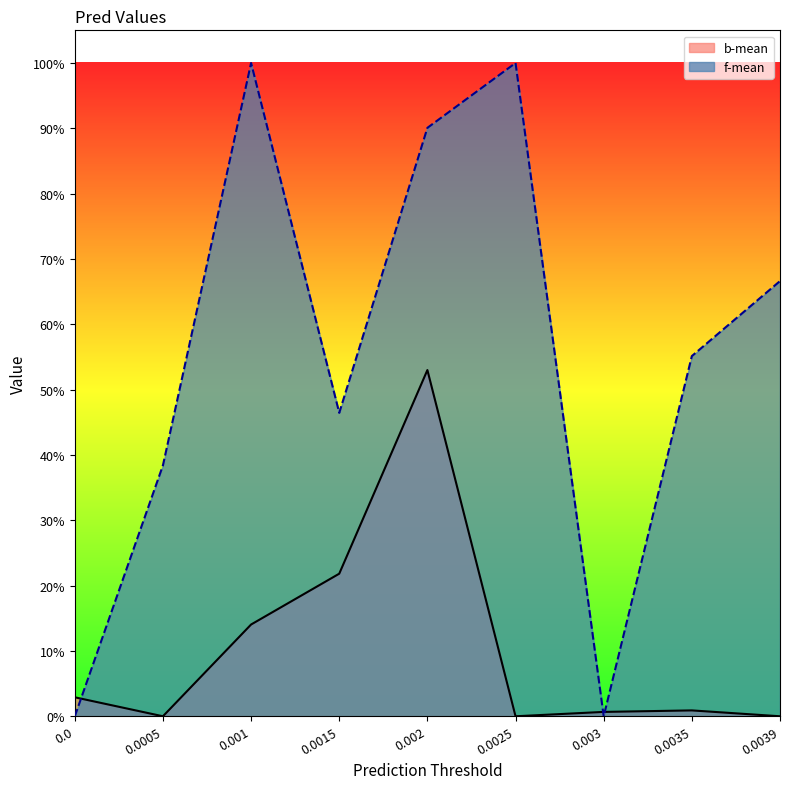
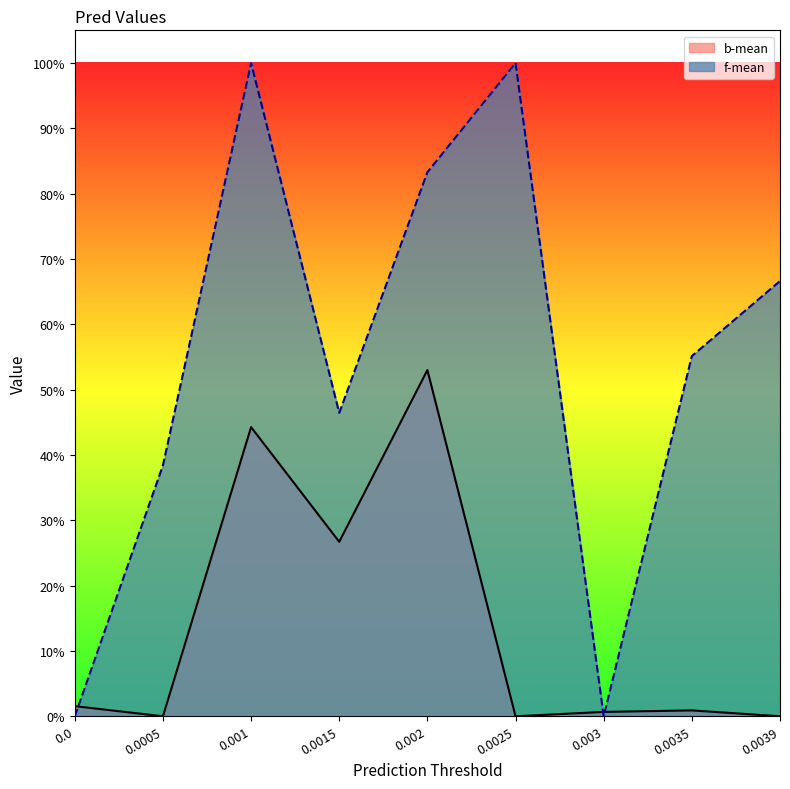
  {
    "b-mean": {
-     "0.0": "3%",
+     "0.0": "2%",
      "0.0005": "0%",
-     "0.001": "14%",
-     "0.0015": "22%",
+     "0.001": "44%",
+     "0.0015": "27%",
      "0.002": "53%",
      "0.0025": "0%",
      "0.003": "1%",
      "0.0035": "1%",
      "0.0039": "0%"
    },
    "f-mean": {
      "0.0": "0%",
      "0.0005": "38%",
      "0.001": "100%",
      "0.0015": "46%",
-     "0.002": "90%",
+     "0.002": "83%",
      "0.0025": "100%",
      "0.003": "0%",
      "0.0035": "55%",
      "0.0039": "67%"
    }
  }
